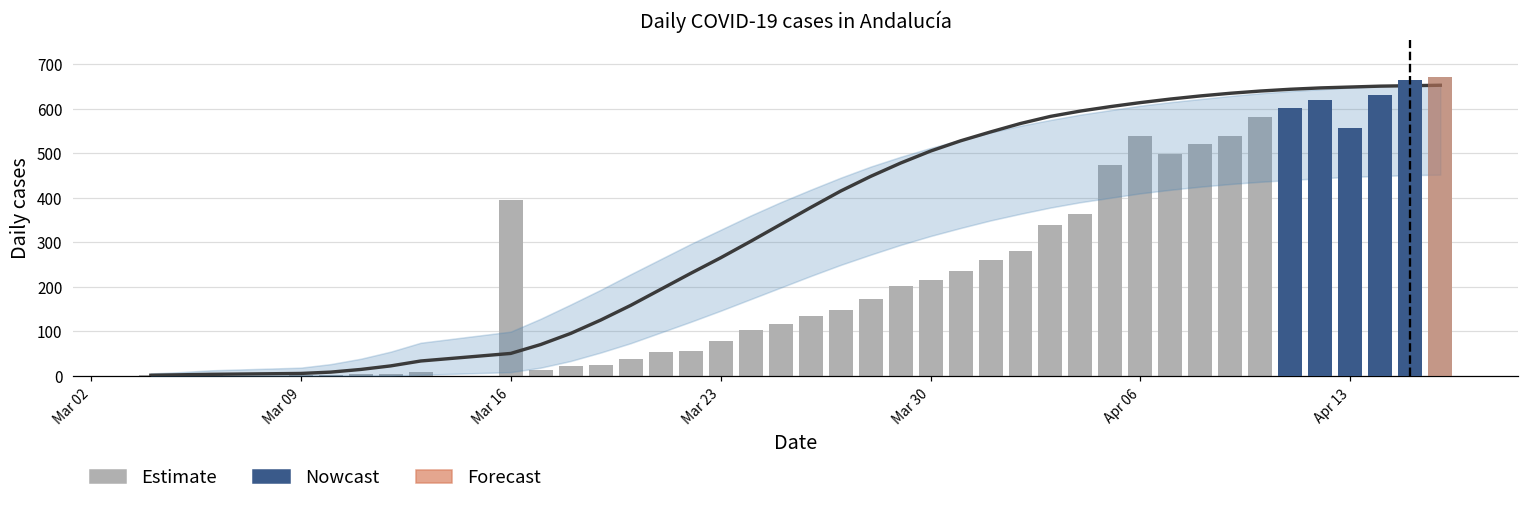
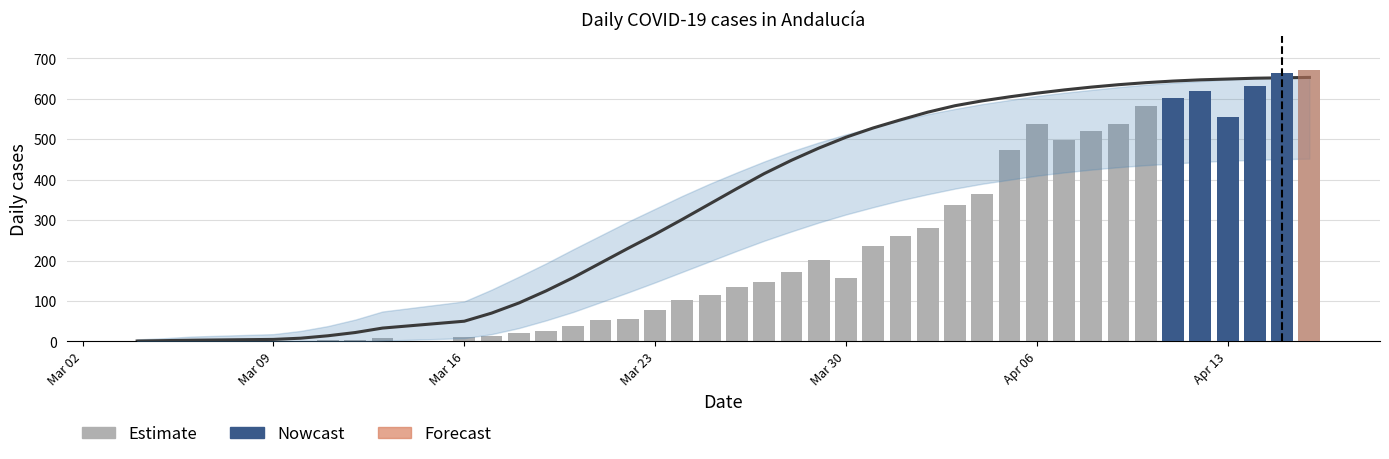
  {
    "Estimate": {
-     "Mar 16": 390,
+     "Mar 16": 10,
      "Mar 23": 80,
-     "Mar 30": 220,
+     "Mar 30": 160,
      "Apr 06": 540,
      "Apr 13": 560
    }
  }
